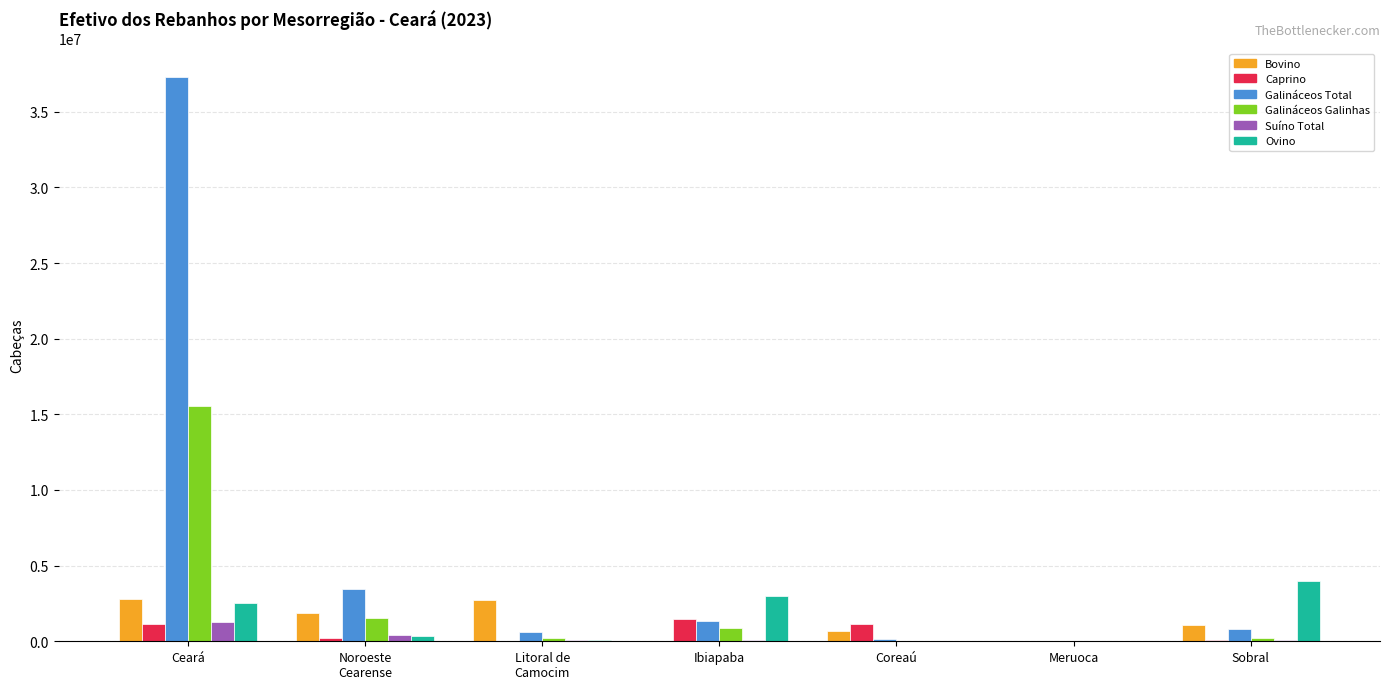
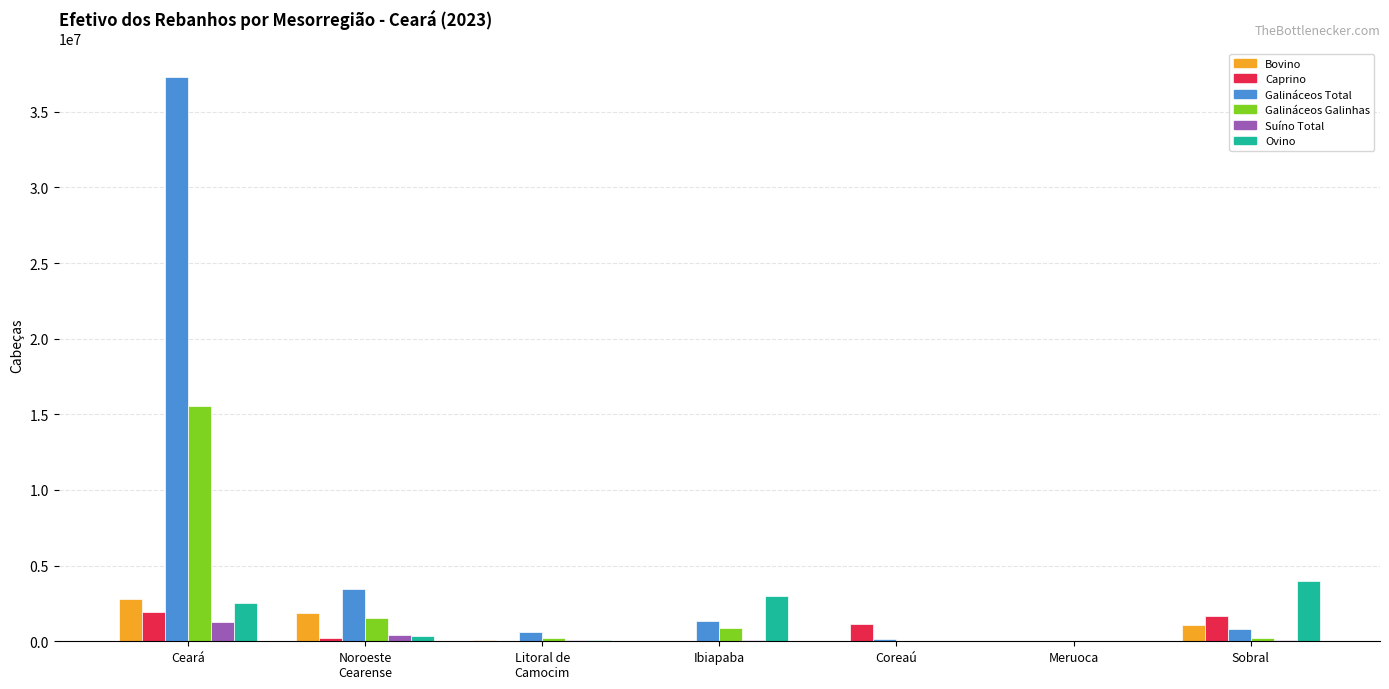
  {
    "Bovino": {
      "Ceará": 2800000,
      "Noroeste Cearense": 1900000,
-     "Litoral de Camocim": 2700000,
-     "Coreaú": 700000,
+     "Litoral de Camocim": 100000,
+     "Coreaú": 0,
      "Sobral": 1100000
    },
    "Caprino": {
-     "Ceará": 1200000,
+     "Ceará": 1900000,
      "Noroeste Cearense": 200000,
-     "Ibiapaba": 1400000,
+     "Ibiapaba": 0,
      "Coreaú": 1100000,
-     "Sobral": 100000
+     "Sobral": 1700000
    },
    "Ovino": {
      "Ceará": 2500000,
      "Noroeste Cearense": 300000,
      "Ibiapaba": 3000000,
      "Sobral": 4000000
    }
  }
